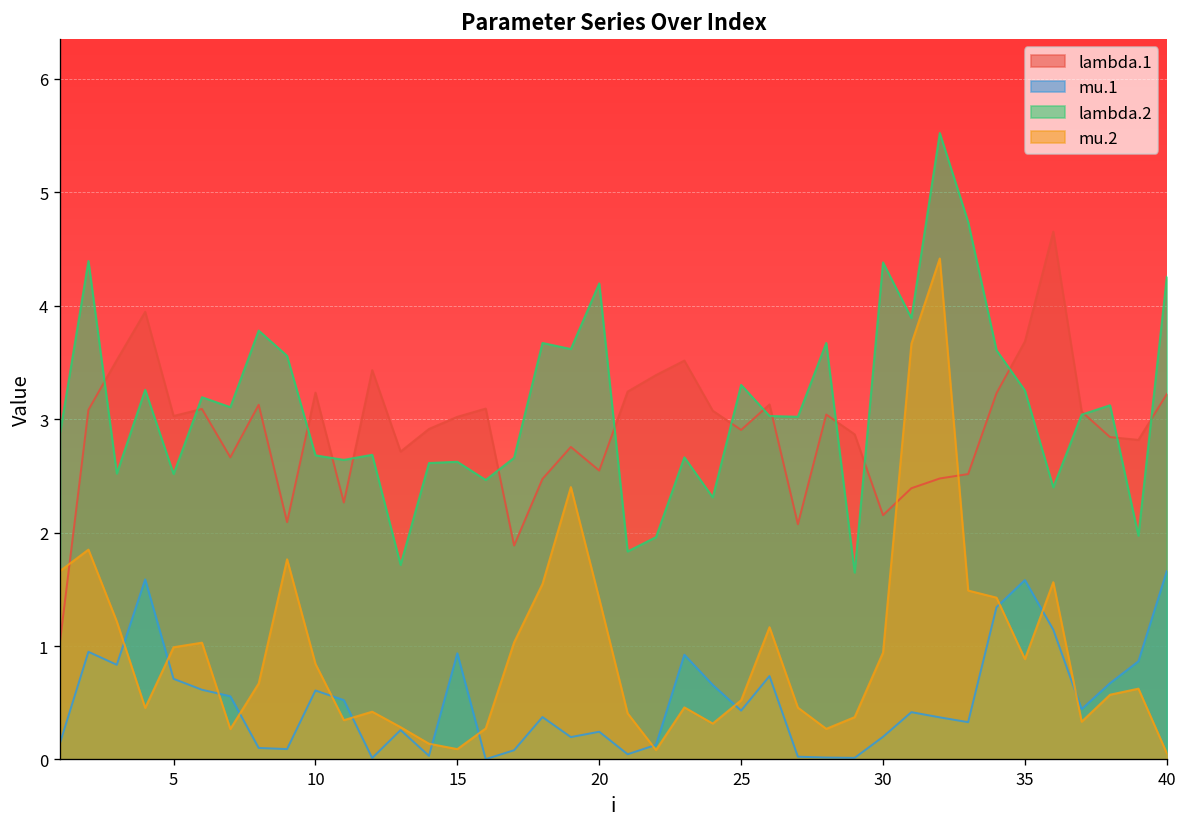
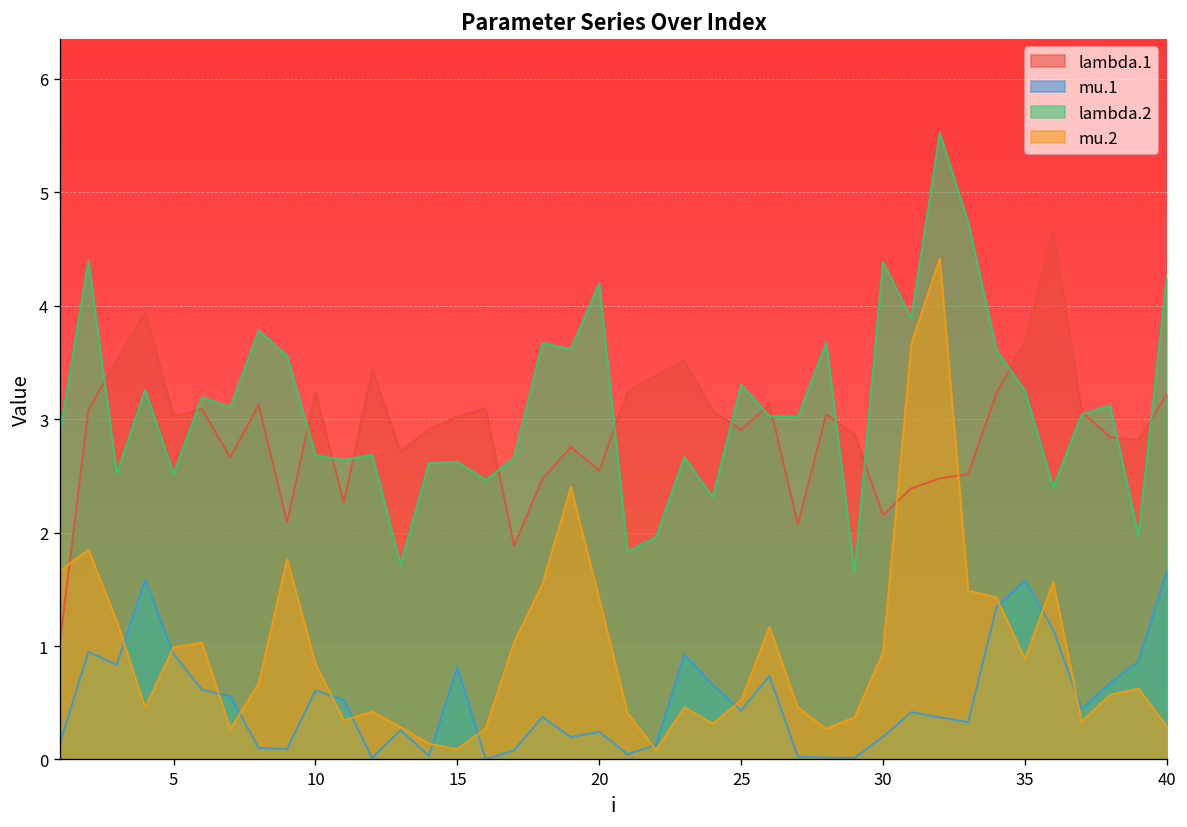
  {
    "lambda.1": {
      "5": 3.0,
      "10": 3.2,
      "15": 3.0,
      "20": 2.5,
      "25": 2.9,
      "30": 2.2,
      "35": 3.7,
      "40": 3.2
    },
    "mu.1": {
-     "5": 0.7,
+     "5": 0.9,
      "10": 0.6,
-     "15": 0.9,
+     "15": 0.8,
      "20": 0.2,
      "25": 0.4,
      "30": 0.2,
      "35": 1.6,
      "40": 1.7
    },
    "lambda.2": {
      "5": 2.5,
      "10": 2.7,
      "15": 2.6,
      "20": 4.2,
      "25": 3.3,
      "30": 4.4,
      "35": 3.3,
      "40": 4.3
    },
    "mu.2": {
      "5": 1.0,
      "10": 0.8,
      "15": 0.1,
      "20": 1.4,
      "25": 0.5,
      "30": 0.9,
      "35": 0.9,
-     "40": 0.1
+     "40": 0.3
    }
  }
